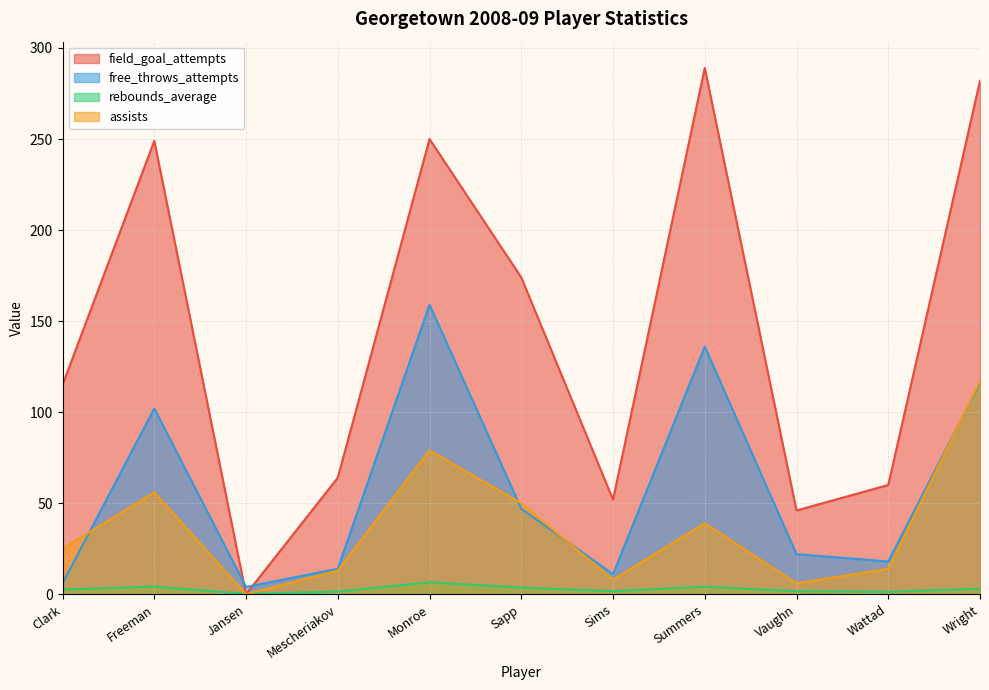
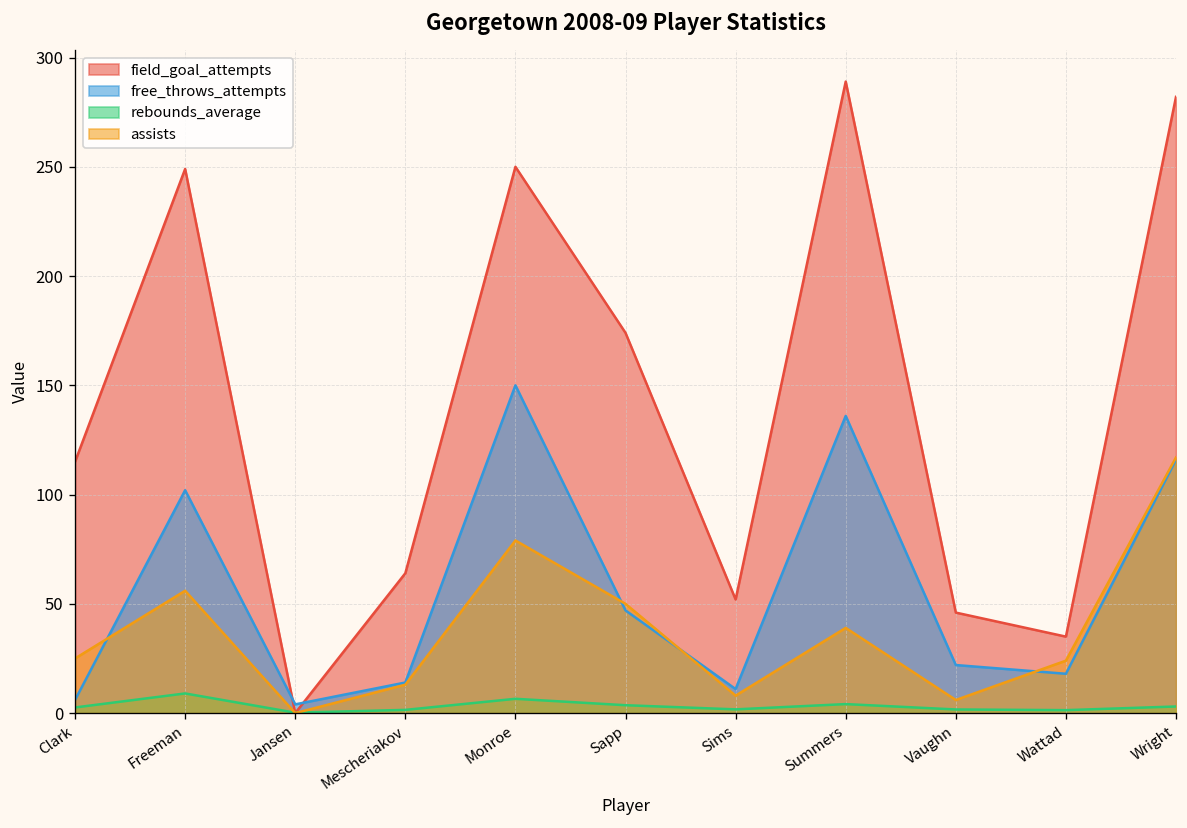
  {
    "field_goal_attempts": {
      "Clark": 115,
      "Freeman": 249,
      "Mescheriakov": 64,
      "Monroe": 250,
      "Sapp": 174,
      "Sims": 52,
      "Summers": 289,
      "Vaughn": 46,
-     "Wattad": 60,
+     "Wattad": 35,
      "Wright": 282
    },
    "free_throws_attempts": {
      "Clark": 6,
      "Freeman": 102,
      "Jansen": 4,
-     "Monroe": 159,
+     "Monroe": 150,
      "Sapp": 47,
      "Sims": 11,
      "Summers": 136,
      "Vaughn": 22,
      "Wattad": 18
    },
    "rebounds_average": {
      "Clark": 3,
-     "Freeman": 4,
+     "Freeman": 9,
      "Mescheriakov": 1,
      "Monroe": 7,
      "Sapp": 4,
      "Sims": 2,
      "Summers": 4,
      "Vaughn": 2,
      "Wattad": 1,
      "Wright": 3
    },
    "assists": {
      "Clark": 25,
      "Freeman": 56,
      "Monroe": 79,
      "Sapp": 50,
      "Sims": 8,
      "Summers": 39,
      "Vaughn": 6,
-     "Wattad": 14
+     "Wattad": 24
    }
  }
